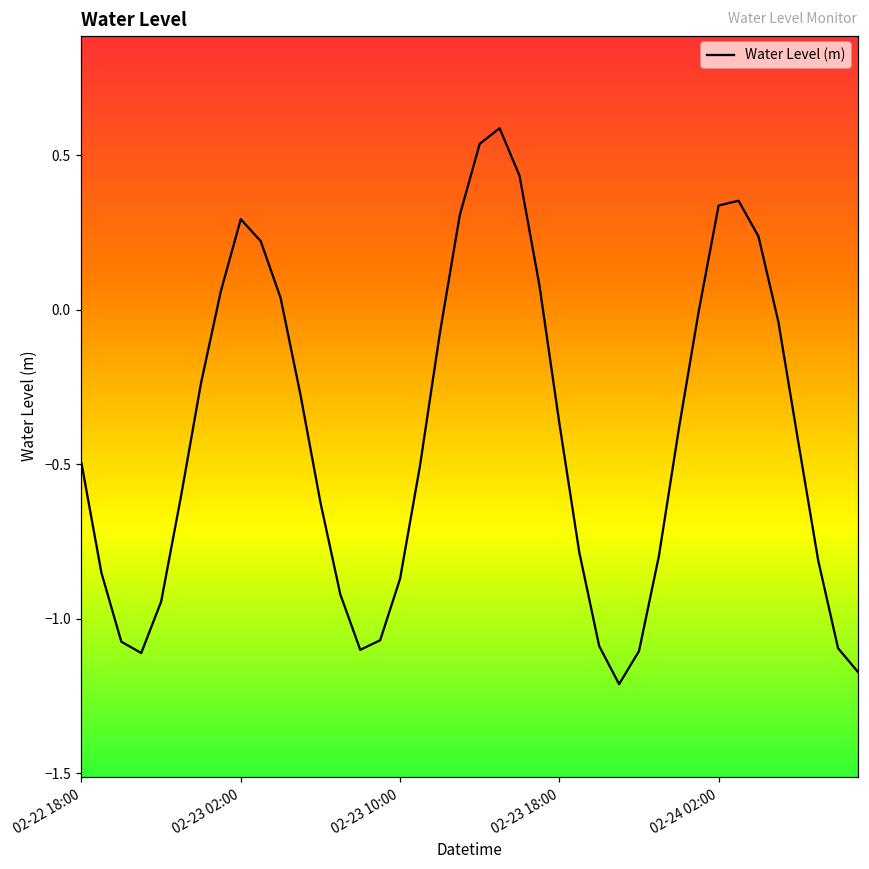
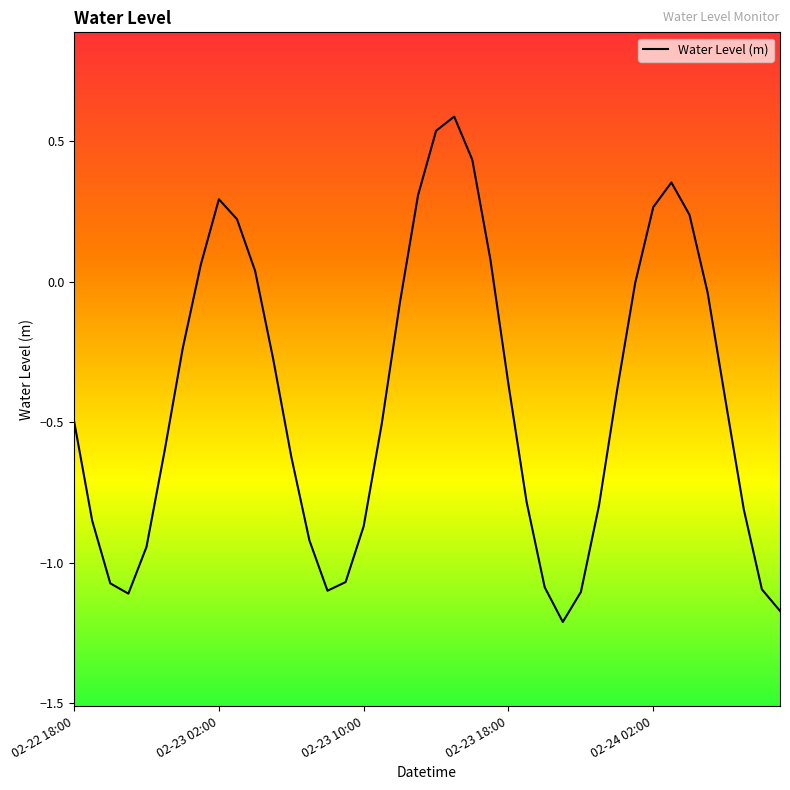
  {
    "02-22 18:00": -0.50,
    "02-23 02:00": 0.29,
    "02-23 10:00": -0.87,
    "02-23 18:00": -0.37,
-   "02-24 02:00": 0.34
+   "02-24 02:00": 0.27
  }
